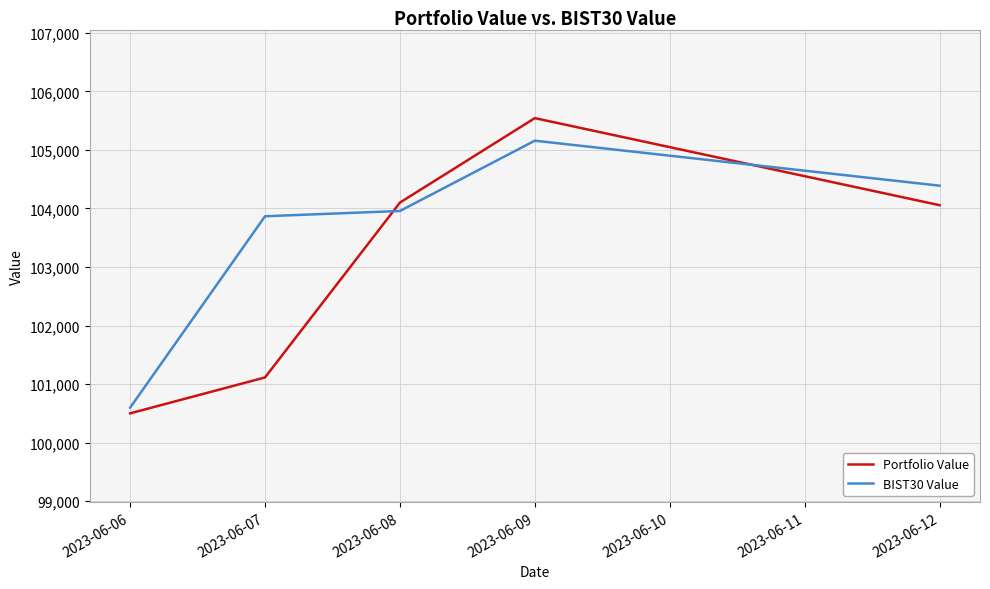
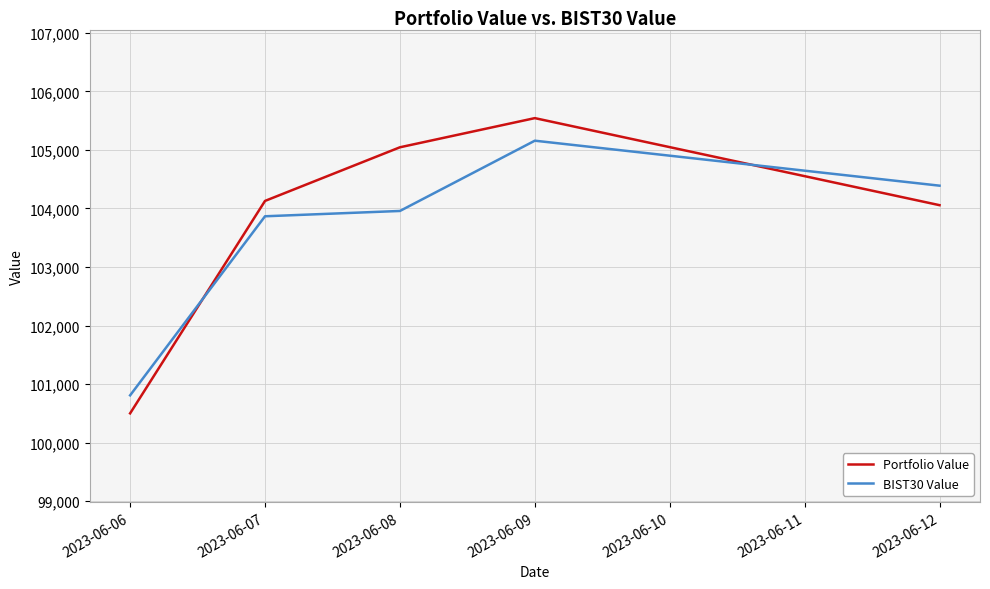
  {
    "Portfolio Value": {
      "2023-06-06": "100,500",
-     "2023-06-07": "101,100",
-     "2023-06-08": "104,100",
+     "2023-06-07": "104,100",
+     "2023-06-08": "105,000",
      "2023-06-09": "105,500",
      "2023-06-12": "104,100"
    },
    "BIST30 Value": {
-     "2023-06-06": "100,600",
+     "2023-06-06": "100,800",
      "2023-06-07": "103,900",
      "2023-06-08": "104,000",
      "2023-06-09": "105,200",
      "2023-06-12": "104,400"
    }
  }
